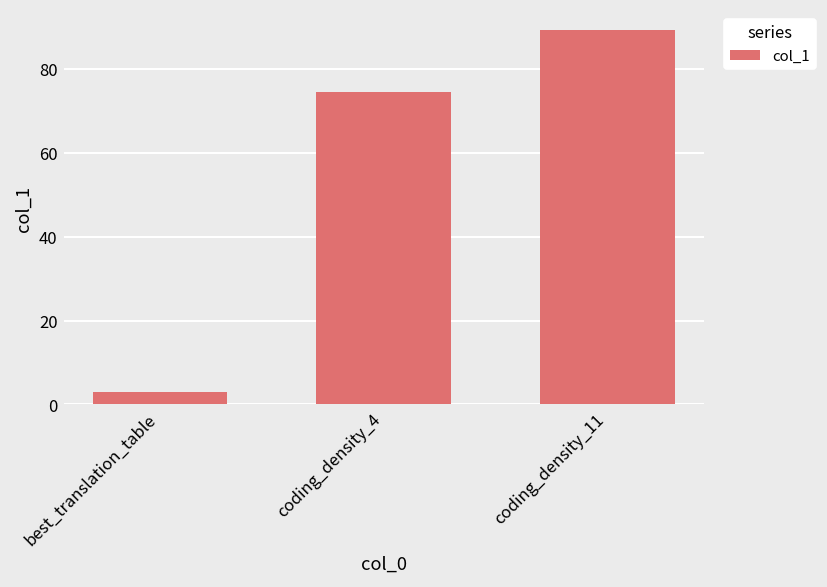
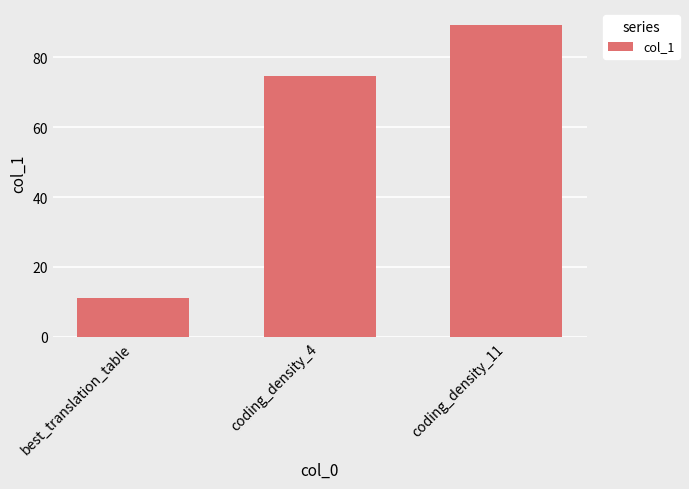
  {
-   "best_translation_table": 3,
+   "best_translation_table": 11,
    "coding_density_4": 75,
    "coding_density_11": 89
  }
